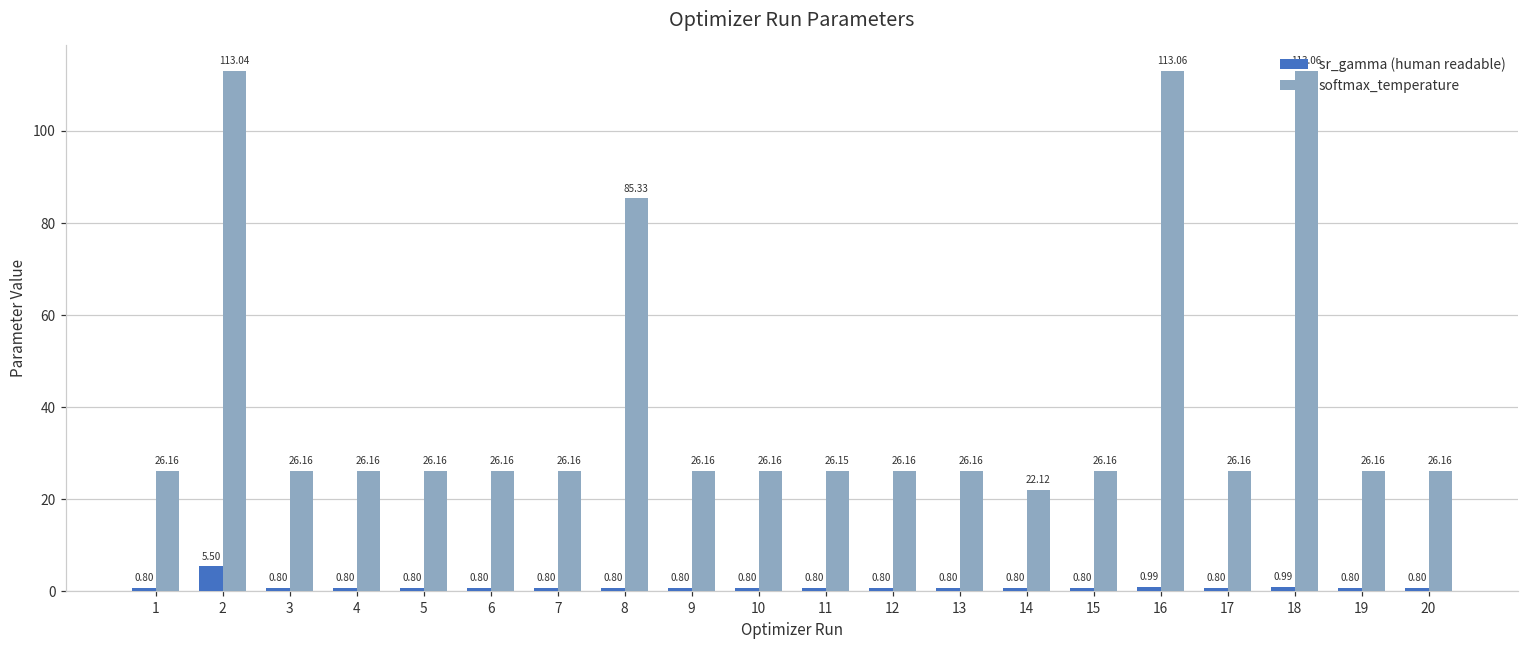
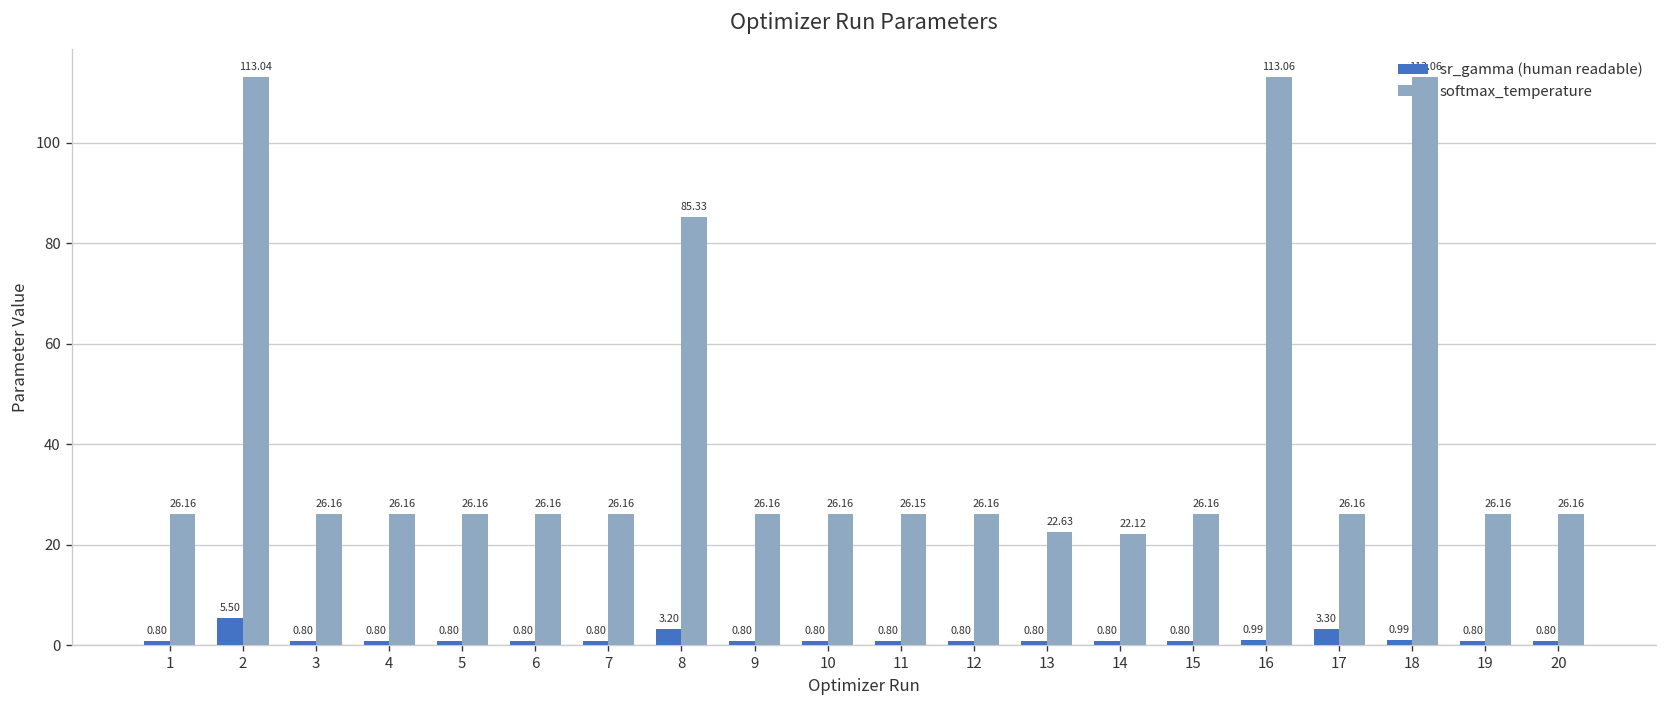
  {
    "sr_gamma (human readable)": {
      "1": 0.80,
      "2": 5.50,
      "3": 0.80,
      "4": 0.80,
      "5": 0.80,
      "6": 0.80,
      "7": 0.80,
-     "8": 0.80,
+     "8": 3.20,
      "9": 0.80,
      "10": 0.80,
      "11": 0.80,
      "12": 0.80,
      "13": 0.80,
      "14": 0.80,
      "15": 0.80,
      "16": 0.99,
-     "17": 0.80,
+     "17": 3.30,
      "18": 0.99,
      "19": 0.80,
      "20": 0.80
    },
    "softmax_temperature": {
      "1": 26.16,
      "2": 113.04,
      "3": 26.16,
      "4": 26.16,
      "5": 26.16,
      "6": 26.16,
      "7": 26.16,
      "8": 85.33,
      "9": 26.16,
      "10": 26.16,
      "11": 26.15,
      "12": 26.16,
-     "13": 26.16,
+     "13": 22.63,
      "14": 22.12,
      "15": 26.16,
      "16": 113.06,
      "17": 26.16,
      "18": 113.06,
      "19": 26.16,
      "20": 26.16
    }
  }
